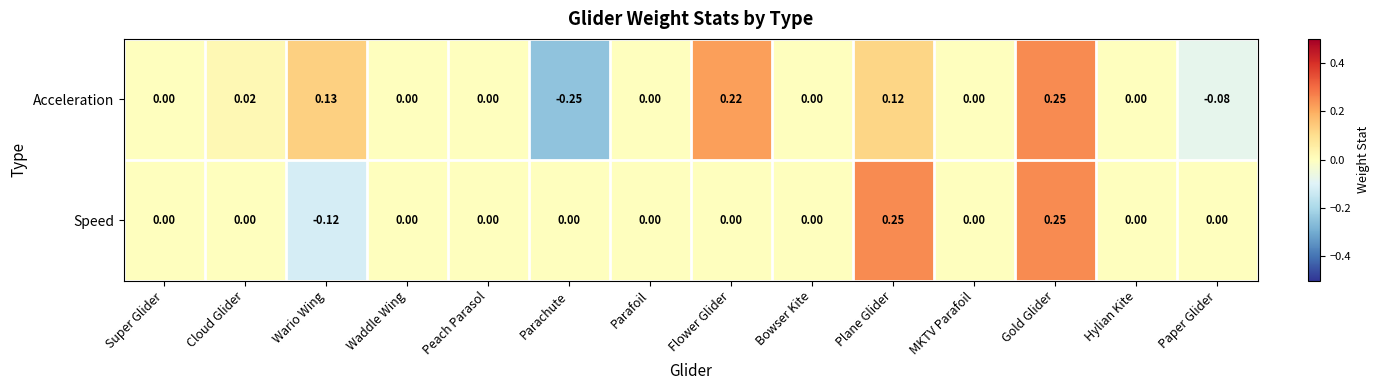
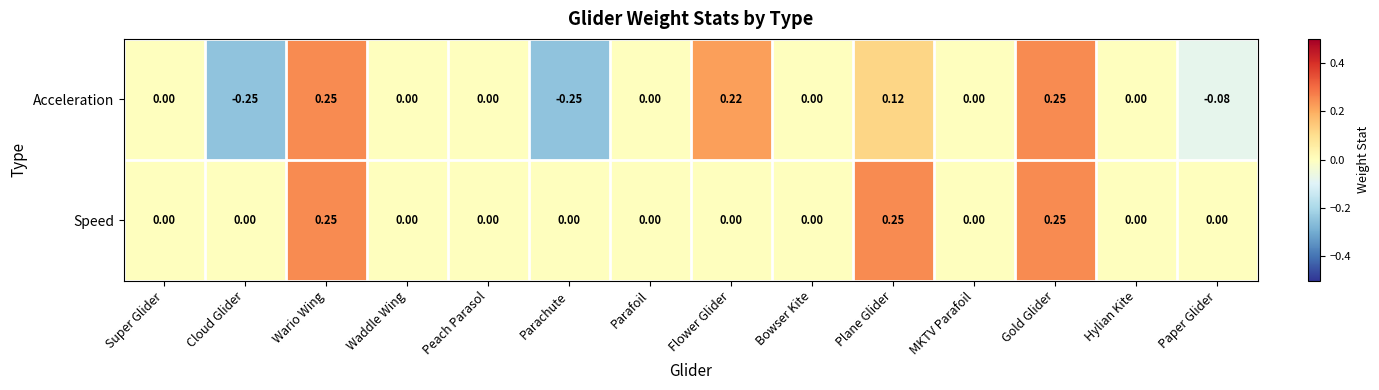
  {
    "Acceleration": {
      "Super Glider": 0.00,
-     "Cloud Glider": 0.02,
-     "Wario Wing": 0.13,
+     "Cloud Glider": -0.25,
+     "Wario Wing": 0.25,
      "Waddle Wing": 0.00,
      "Peach Parasol": 0.00,
      "Parachute": -0.25,
      "Parafoil": 0.00,
      "Flower Glider": 0.22,
      "Bowser Kite": 0.00,
      "Plane Glider": 0.12,
      "MKTV Parafoil": 0.00,
      "Gold Glider": 0.25,
      "Hylian Kite": 0.00,
      "Paper Glider": -0.08
    },
    "Speed": {
      "Super Glider": 0.00,
      "Cloud Glider": 0.00,
-     "Wario Wing": -0.12,
+     "Wario Wing": 0.25,
      "Waddle Wing": 0.00,
      "Peach Parasol": 0.00,
      "Parachute": 0.00,
      "Parafoil": 0.00,
      "Flower Glider": 0.00,
      "Bowser Kite": 0.00,
      "Plane Glider": 0.25,
      "MKTV Parafoil": 0.00,
      "Gold Glider": 0.25,
      "Hylian Kite": 0.00,
      "Paper Glider": 0.00
    }
  }
